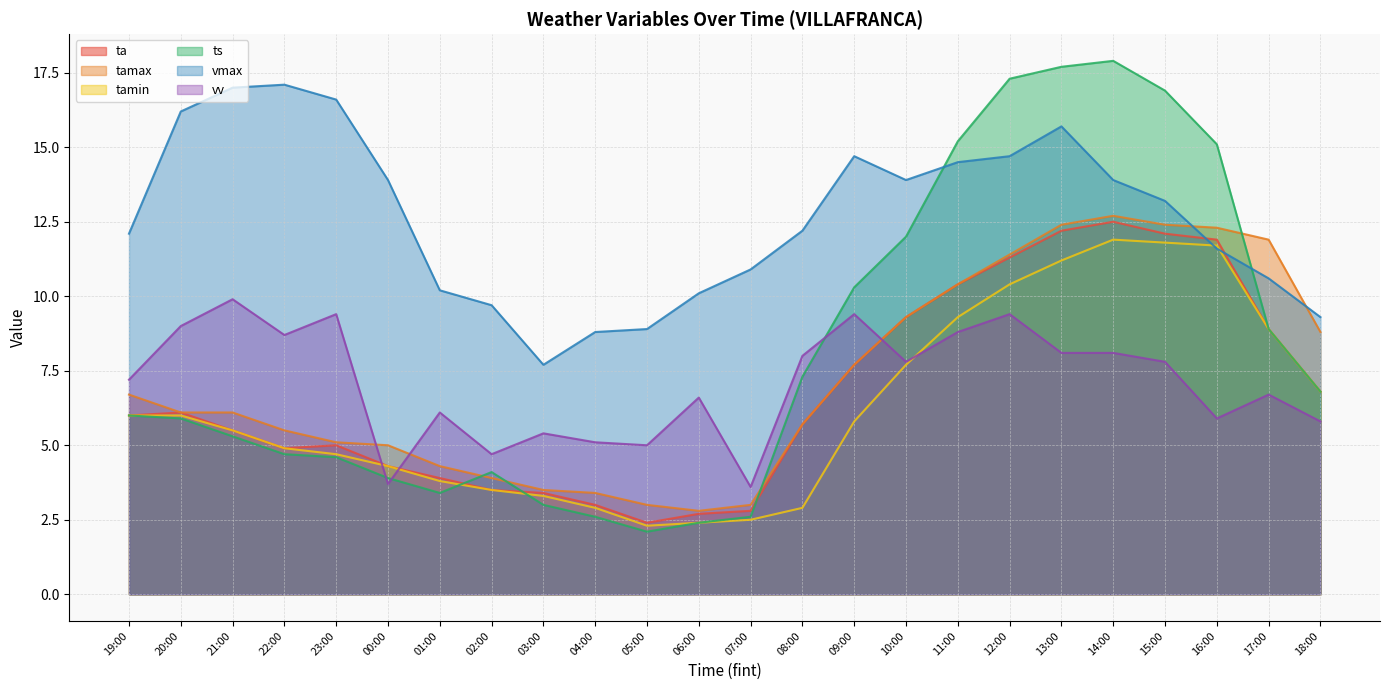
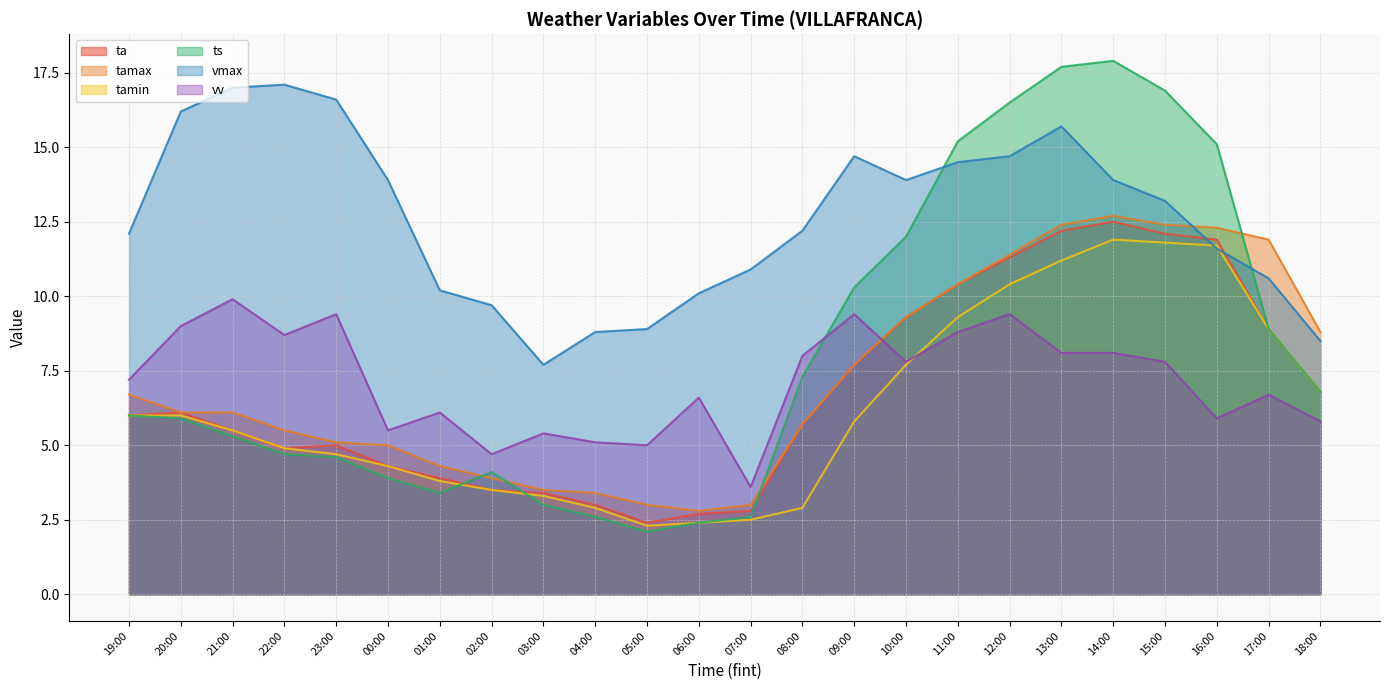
  {
    "ts": {
      "20:00": 5.9,
      "21:00": 5.3,
      "22:00": 4.7,
      "23:00": 4.6,
      "00:00": 3.9,
      "01:00": 3.4,
      "02:00": 4.1,
      "03:00": 3.0,
      "04:00": 2.6,
      "05:00": 2.1,
      "07:00": 2.6,
      "08:00": 7.3,
      "09:00": 10.3,
      "10:00": 12.0,
      "11:00": 15.2,
-     "12:00": 17.3,
+     "12:00": 16.5,
      "13:00": 17.7,
      "14:00": 17.9,
      "15:00": 16.9,
      "16:00": 15.1
    },
    "vmax": {
      "19:00": 12.1,
      "20:00": 16.2,
      "22:00": 17.1,
      "23:00": 16.6,
      "00:00": 13.9,
      "01:00": 10.2,
      "02:00": 9.7,
      "03:00": 7.7,
      "04:00": 8.8,
      "05:00": 8.9,
      "06:00": 10.1,
      "07:00": 10.9,
      "08:00": 12.2,
      "09:00": 14.7,
      "10:00": 13.9,
      "11:00": 14.5,
      "12:00": 14.7,
      "13:00": 15.7,
      "14:00": 13.9,
      "15:00": 13.2,
      "16:00": 11.6,
      "17:00": 10.6,
-     "18:00": 9.3
+     "18:00": 8.5
    },
    "vv": {
      "19:00": 7.2,
      "20:00": 9.0,
      "21:00": 9.9,
      "22:00": 8.7,
      "23:00": 9.4,
-     "00:00": 3.7,
+     "00:00": 5.5,
      "01:00": 6.1,
      "02:00": 4.7,
      "03:00": 5.4,
      "04:00": 5.1,
      "05:00": 5.0,
      "06:00": 6.6,
      "07:00": 3.6,
      "08:00": 8.0,
      "09:00": 9.4,
      "10:00": 7.8,
      "11:00": 8.8,
      "12:00": 9.4,
      "13:00": 8.1,
      "14:00": 8.1,
      "15:00": 7.8,
      "16:00": 5.9,
      "17:00": 6.7,
      "18:00": 5.8
    }
  }
